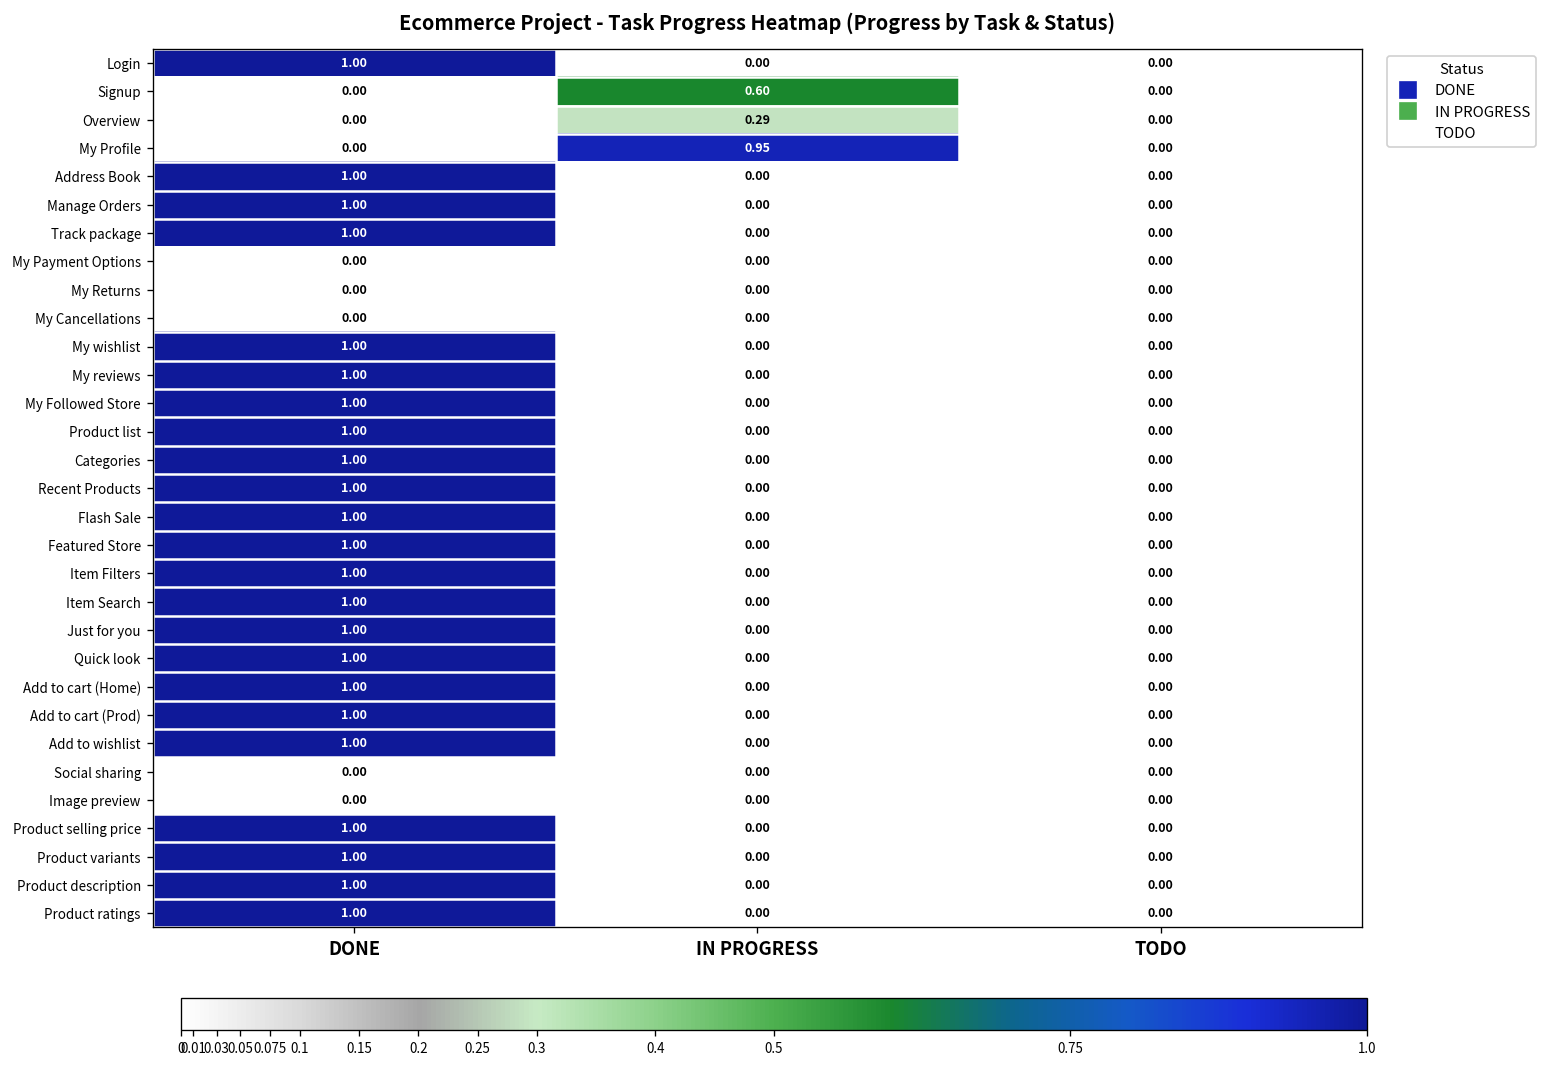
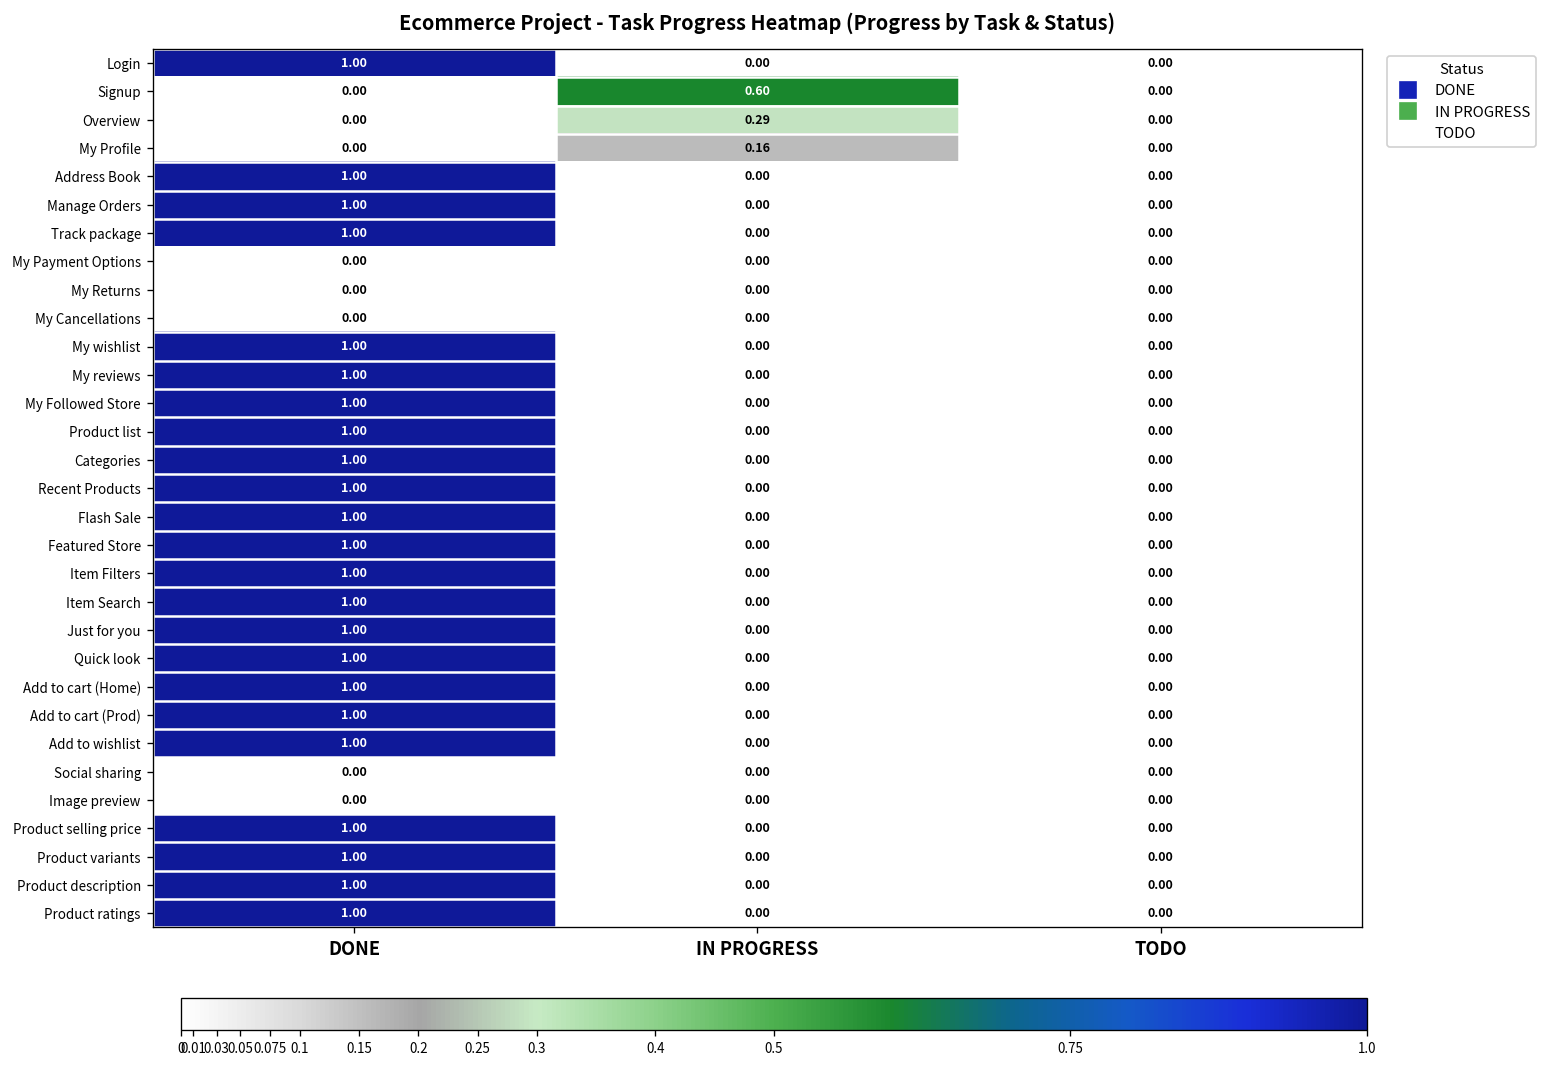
  {
    "Login": {
      "DONE": 1.00,
      "IN PROGRESS": 0.00,
      "TODO": 0.00
    },
    "Signup": {
      "DONE": 0.00,
      "IN PROGRESS": 0.60,
      "TODO": 0.00
    },
    "Overview": {
      "DONE": 0.00,
      "IN PROGRESS": 0.29,
      "TODO": 0.00
    },
    "My Profile": {
      "DONE": 0.00,
-     "IN PROGRESS": 0.95,
+     "IN PROGRESS": 0.16,
      "TODO": 0.00
    },
    "Address Book": {
      "DONE": 1.00,
      "IN PROGRESS": 0.00,
      "TODO": 0.00
    },
    "Manage Orders": {
      "DONE": 1.00,
      "IN PROGRESS": 0.00,
      "TODO": 0.00
    },
    "Track package": {
      "DONE": 1.00,
      "IN PROGRESS": 0.00,
      "TODO": 0.00
    },
    "My Payment Options": {
      "DONE": 0.00,
      "IN PROGRESS": 0.00,
      "TODO": 0.00
    },
    "My Returns": {
      "DONE": 0.00,
      "IN PROGRESS": 0.00,
      "TODO": 0.00
    },
    "My Cancellations": {
      "DONE": 0.00,
      "IN PROGRESS": 0.00,
      "TODO": 0.00
    },
    "My wishlist": {
      "DONE": 1.00,
      "IN PROGRESS": 0.00,
      "TODO": 0.00
    },
    "My reviews": {
      "DONE": 1.00,
      "IN PROGRESS": 0.00,
      "TODO": 0.00
    },
    "My Followed Store": {
      "DONE": 1.00,
      "IN PROGRESS": 0.00,
      "TODO": 0.00
    },
    "Product list": {
      "DONE": 1.00,
      "IN PROGRESS": 0.00,
      "TODO": 0.00
    },
    "Categories": {
      "DONE": 1.00,
      "IN PROGRESS": 0.00,
      "TODO": 0.00
    },
    "Recent Products": {
      "DONE": 1.00,
      "IN PROGRESS": 0.00,
      "TODO": 0.00
    },
    "Flash Sale": {
      "DONE": 1.00,
      "IN PROGRESS": 0.00,
      "TODO": 0.00
    },
    "Featured Store": {
      "DONE": 1.00,
      "IN PROGRESS": 0.00,
      "TODO": 0.00
    },
    "Item Filters": {
      "DONE": 1.00,
      "IN PROGRESS": 0.00,
      "TODO": 0.00
    },
    "Item Search": {
      "DONE": 1.00,
      "IN PROGRESS": 0.00,
      "TODO": 0.00
    },
    "Just for you": {
      "DONE": 1.00,
      "IN PROGRESS": 0.00,
      "TODO": 0.00
    },
    "Quick look": {
      "DONE": 1.00,
      "IN PROGRESS": 0.00,
      "TODO": 0.00
    },
    "Add to cart (Home)": {
      "DONE": 1.00,
      "IN PROGRESS": 0.00,
      "TODO": 0.00
    },
    "Add to cart (Prod)": {
      "DONE": 1.00,
      "IN PROGRESS": 0.00,
      "TODO": 0.00
    },
    "Add to wishlist": {
      "DONE": 1.00,
      "IN PROGRESS": 0.00,
      "TODO": 0.00
    },
    "Social sharing": {
      "DONE": 0.00,
      "IN PROGRESS": 0.00,
      "TODO": 0.00
    },
    "Image preview": {
      "DONE": 0.00,
      "IN PROGRESS": 0.00,
      "TODO": 0.00
    },
    "Product selling price": {
      "DONE": 1.00,
      "IN PROGRESS": 0.00,
      "TODO": 0.00
    },
    "Product variants": {
      "DONE": 1.00,
      "IN PROGRESS": 0.00,
      "TODO": 0.00
    },
    "Product description": {
      "DONE": 1.00,
      "IN PROGRESS": 0.00,
      "TODO": 0.00
    },
    "Product ratings": {
      "DONE": 1.00,
      "IN PROGRESS": 0.00,
      "TODO": 0.00
    }
  }
